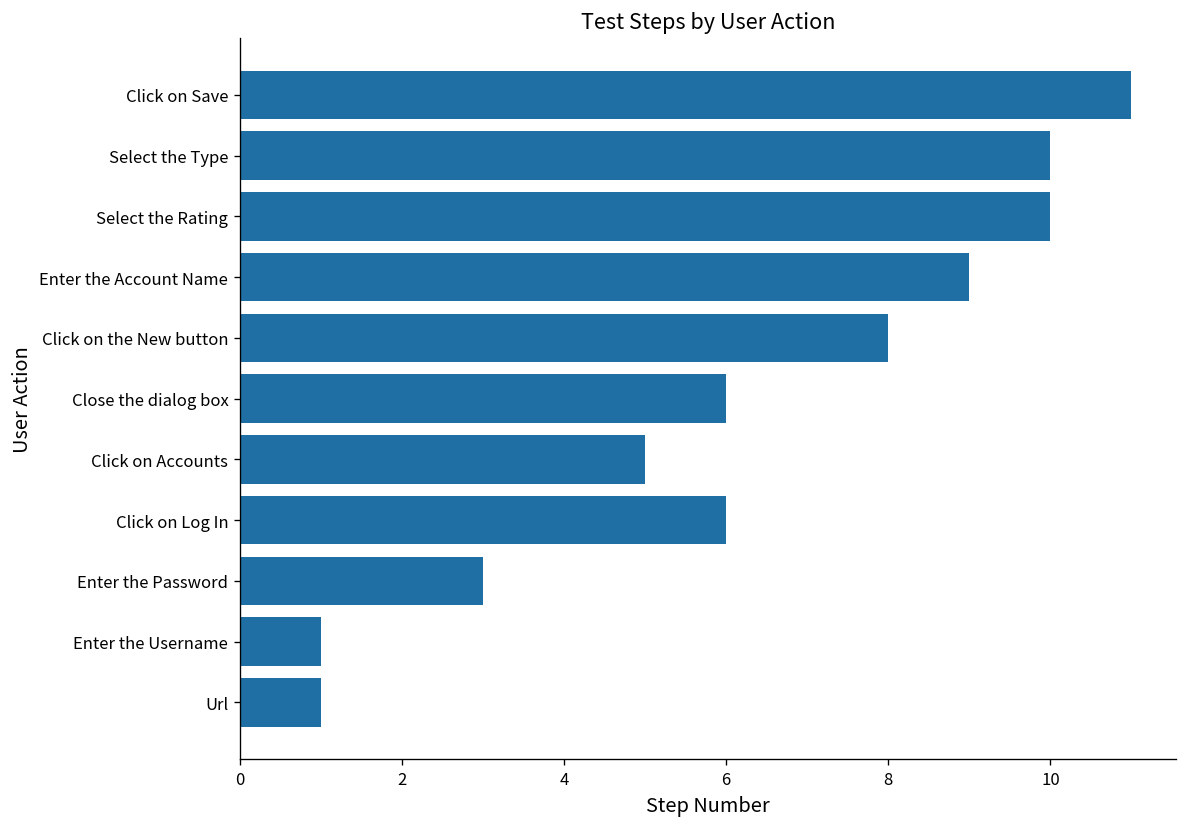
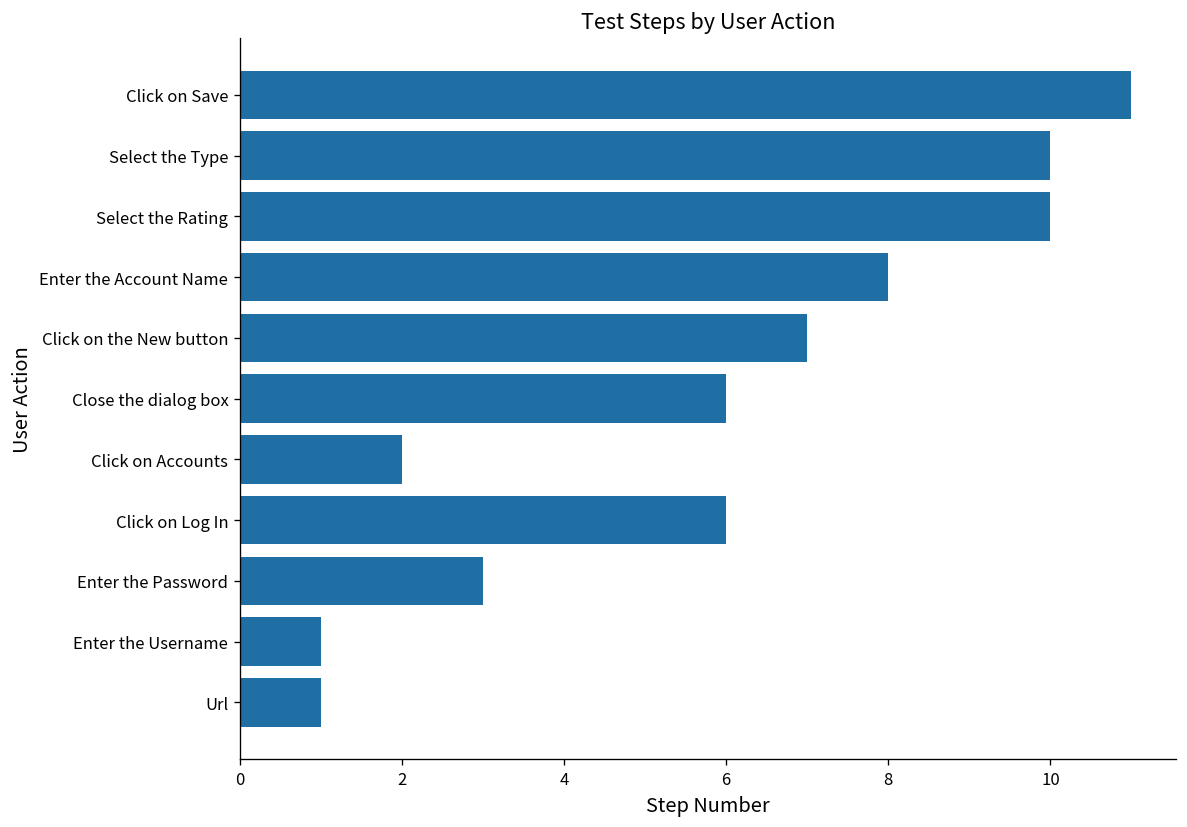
  {
    "Click on Save": 11,
    "Select the Type": 10,
    "Select the Rating": 10,
-   "Enter the Account Name": 9,
-   "Click on the New button": 8,
+   "Enter the Account Name": 8,
+   "Click on the New button": 7,
    "Close the dialog box": 6,
-   "Click on Accounts": 5,
+   "Click on Accounts": 2,
    "Click on Log In": 6,
    "Enter the Password": 3,
    "Enter the Username": 1,
    "Url": 1
  }
